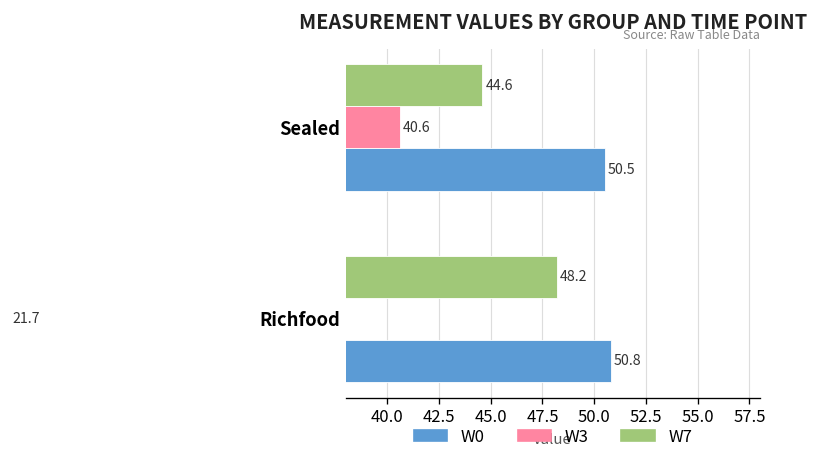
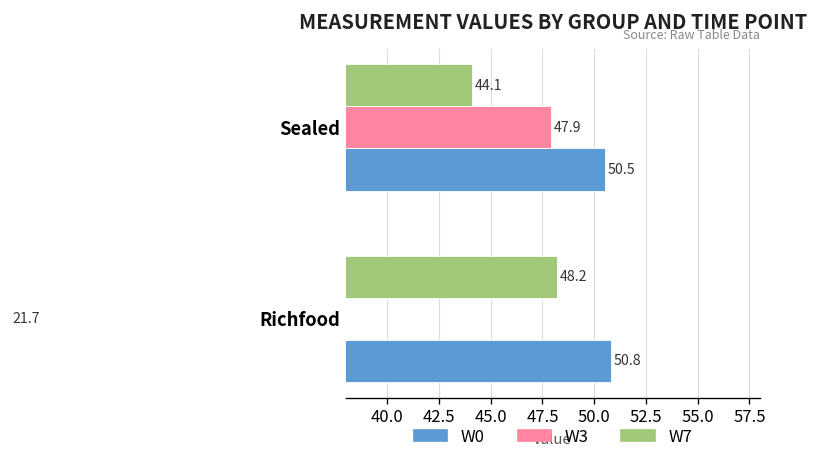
  {
    "W0": {
      "Sealed": 50.5,
      "Richfood": 50.8
    },
    "W3": {
-     "Sealed": 40.6
+     "Sealed": 47.9
    },
    "W7": {
-     "Sealed": 44.6,
+     "Sealed": 44.1,
      "Richfood": 48.2
    }
  }
